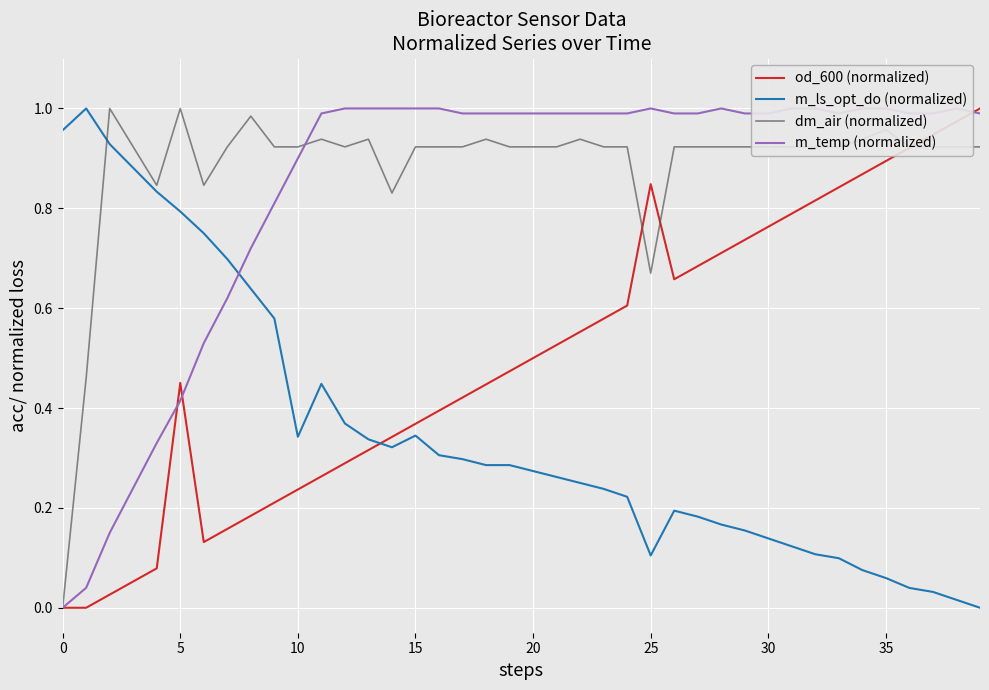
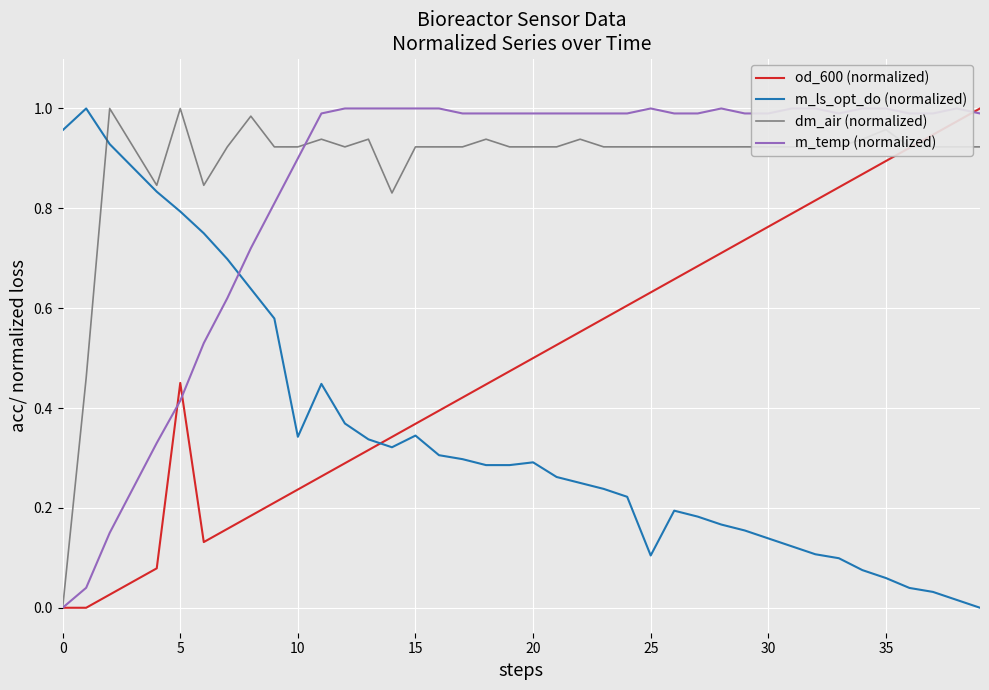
  {
    "od_600 (normalized)": {
      "5": 0.45,
      "10": 0.24,
      "15": 0.37,
      "20": 0.50,
-     "25": 0.85,
+     "25": 0.63,
      "30": 0.76,
      "35": 0.89
    },
    "m_ls_opt_do (normalized)": {
      "0": 0.96,
      "5": 0.79,
      "10": 0.34,
      "15": 0.34,
-     "20": 0.27,
+     "20": 0.29,
      "25": 0.10,
      "30": 0.14,
      "35": 0.06
    },
    "dm_air (normalized)": {
      "5": 1.00,
      "10": 0.92,
      "15": 0.92,
      "20": 0.92,
-     "25": 0.67
+     "25": 0.92
    },
    "m_temp (normalized)": {
      "5": 0.41,
      "10": 0.90,
      "15": 1.00,
      "20": 0.99,
      "25": 1.00
    }
  }
